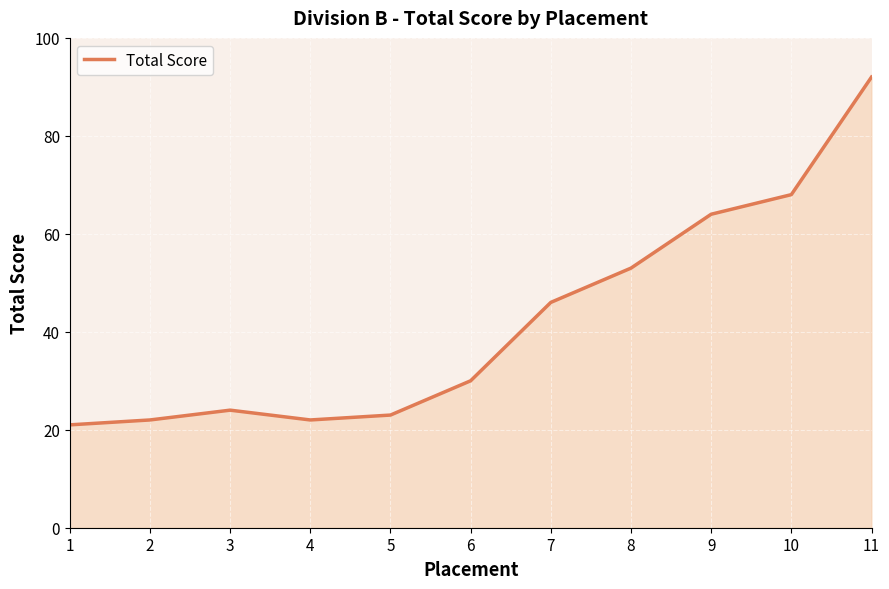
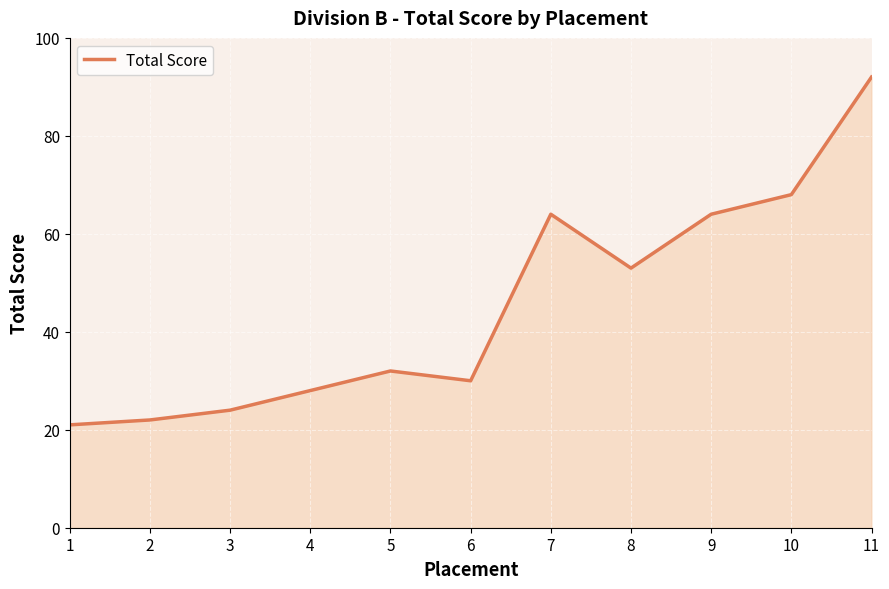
  {
    "1": 21,
    "2": 22,
    "3": 24,
-   "4": 22,
-   "5": 23,
+   "4": 28,
+   "5": 32,
    "6": 30,
-   "7": 46,
+   "7": 64,
    "8": 53,
    "9": 64,
    "10": 68,
    "11": 92
  }
